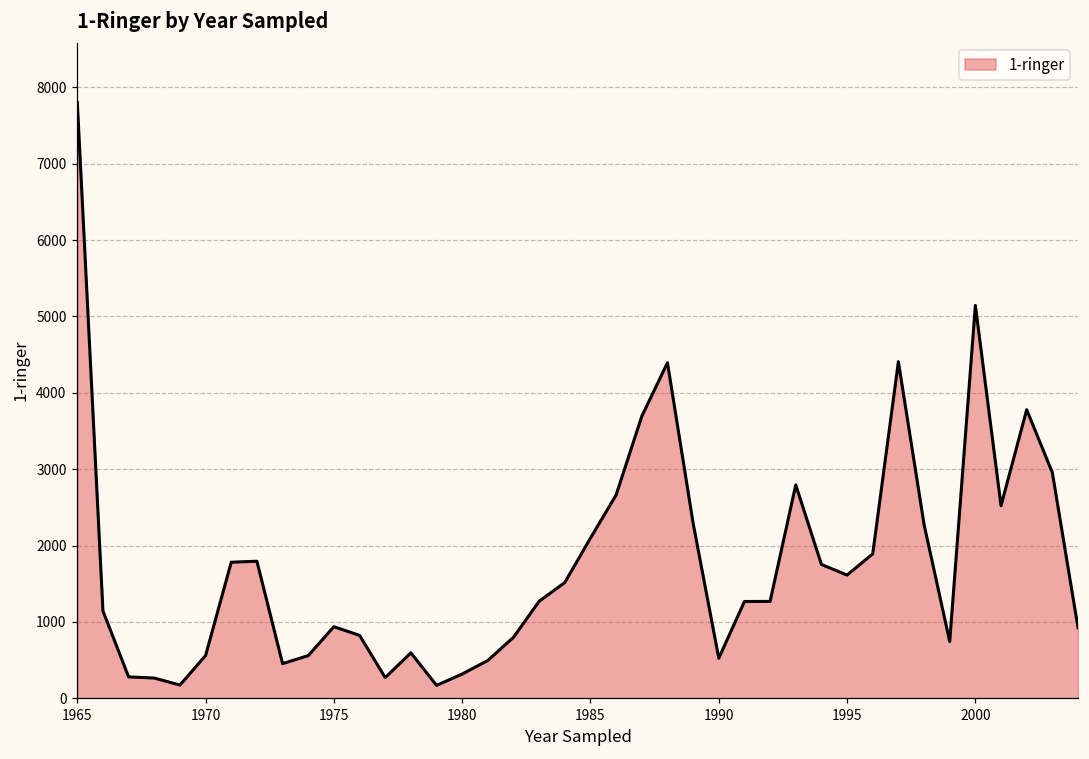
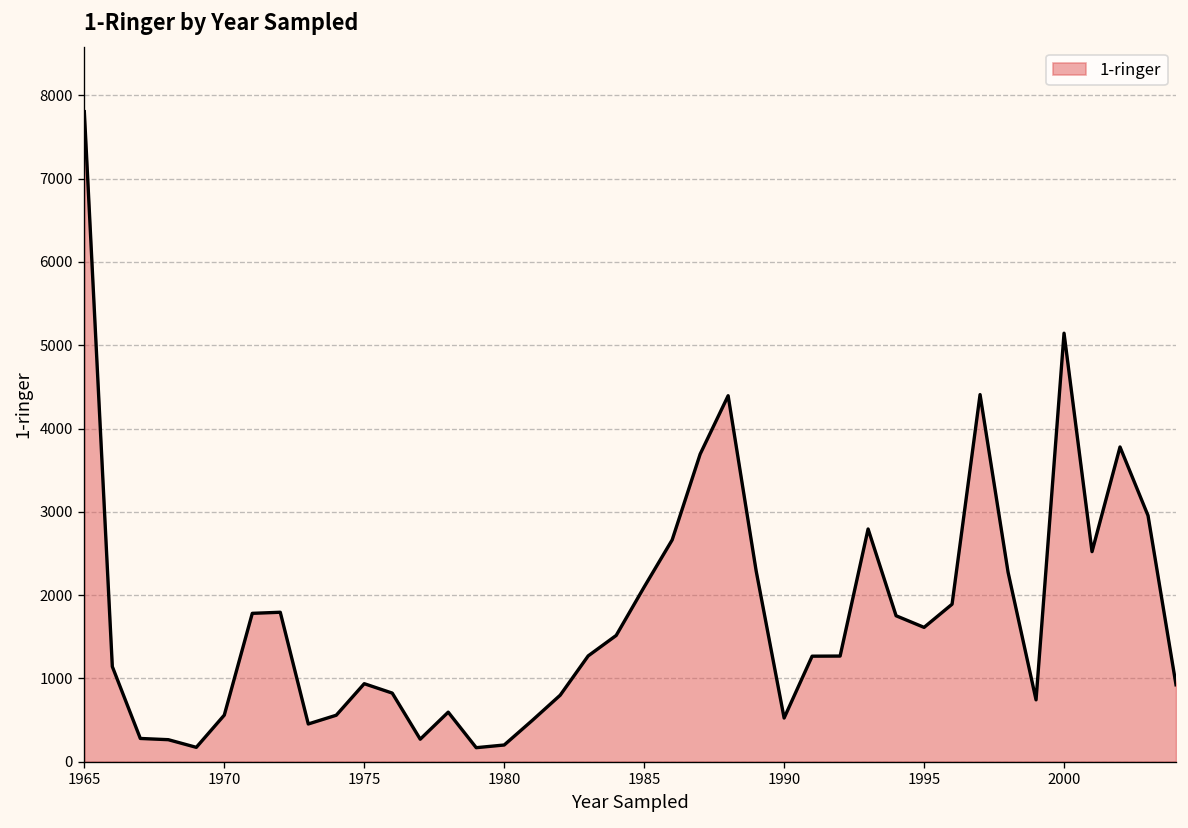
  {
    "1965": 7800,
    "1970": 600,
    "1975": 900,
-   "1980": 300,
+   "1980": 200,
    "1985": 2100,
    "1990": 500,
    "1995": 1600,
    "2000": 5100
  }
